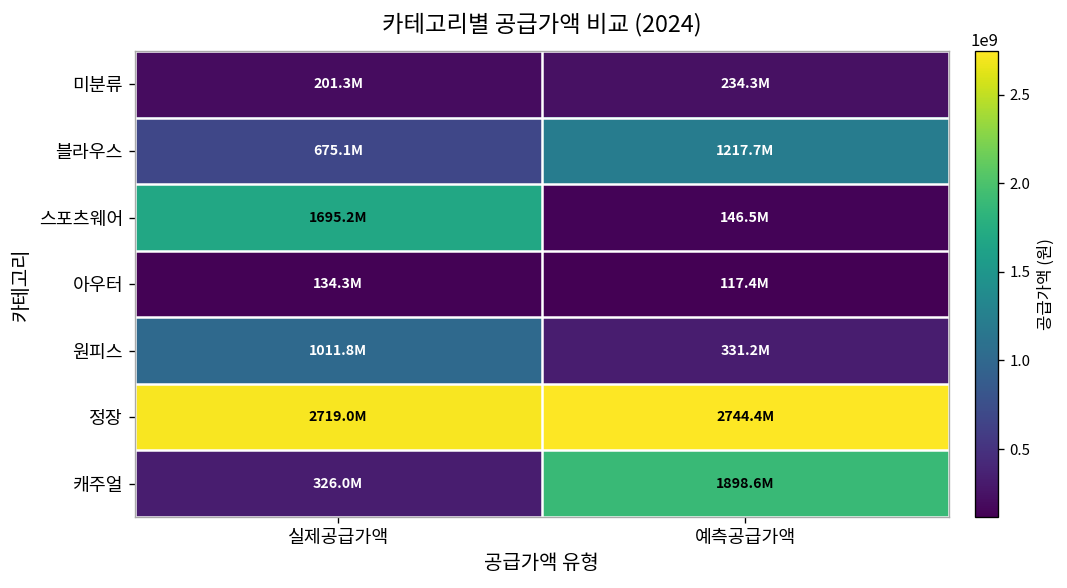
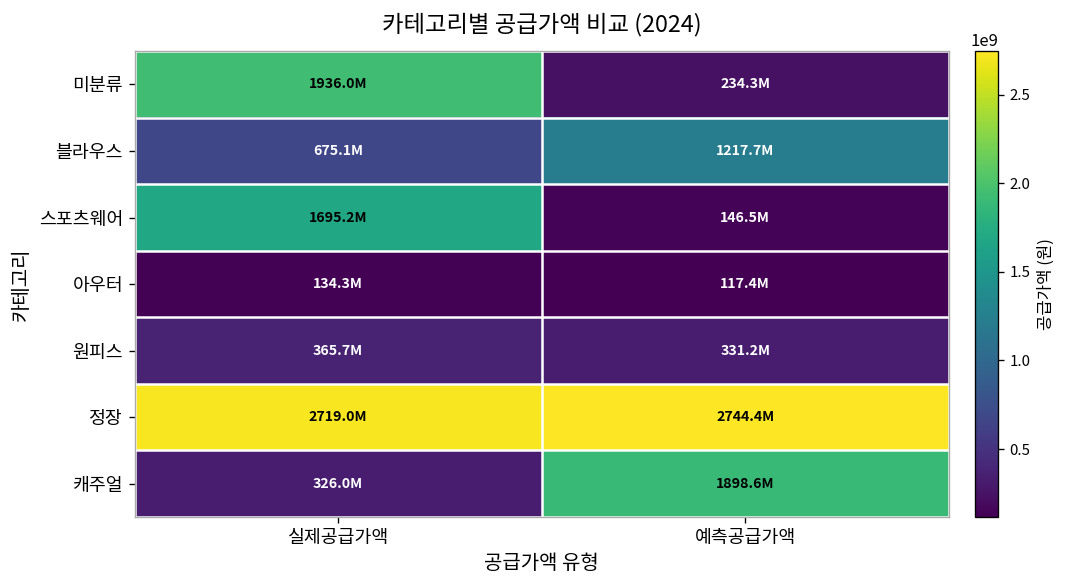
  {
    "미분류": {
-     "실제공급가액": "201.3M",
+     "실제공급가액": "1936.0M",
      "예측공급가액": "234.3M"
    },
    "블라우스": {
      "실제공급가액": "675.1M",
      "예측공급가액": "1217.7M"
    },
    "스포츠웨어": {
      "실제공급가액": "1695.2M",
      "예측공급가액": "146.5M"
    },
    "아우터": {
      "실제공급가액": "134.3M",
      "예측공급가액": "117.4M"
    },
    "원피스": {
-     "실제공급가액": "1011.8M",
+     "실제공급가액": "365.7M",
      "예측공급가액": "331.2M"
    },
    "정장": {
      "실제공급가액": "2719.0M",
      "예측공급가액": "2744.4M"
    },
    "캐주얼": {
      "실제공급가액": "326.0M",
      "예측공급가액": "1898.6M"
    }
  }
